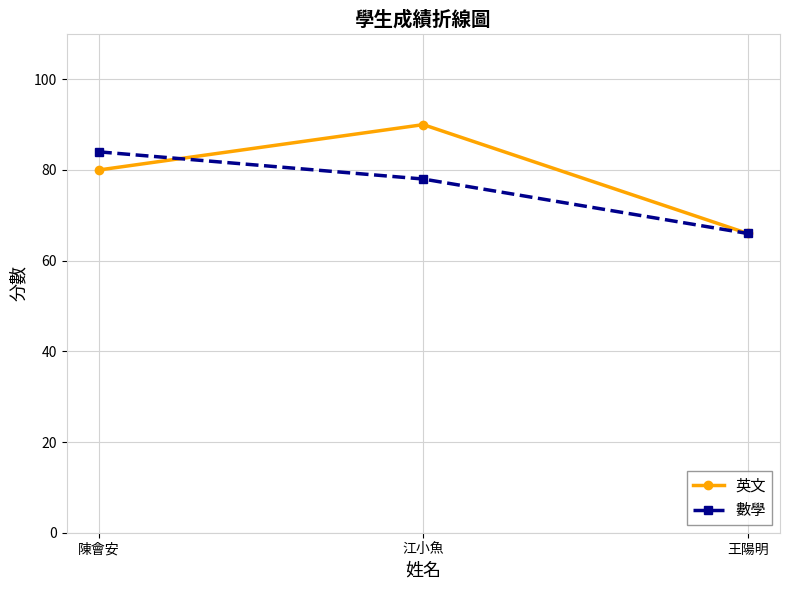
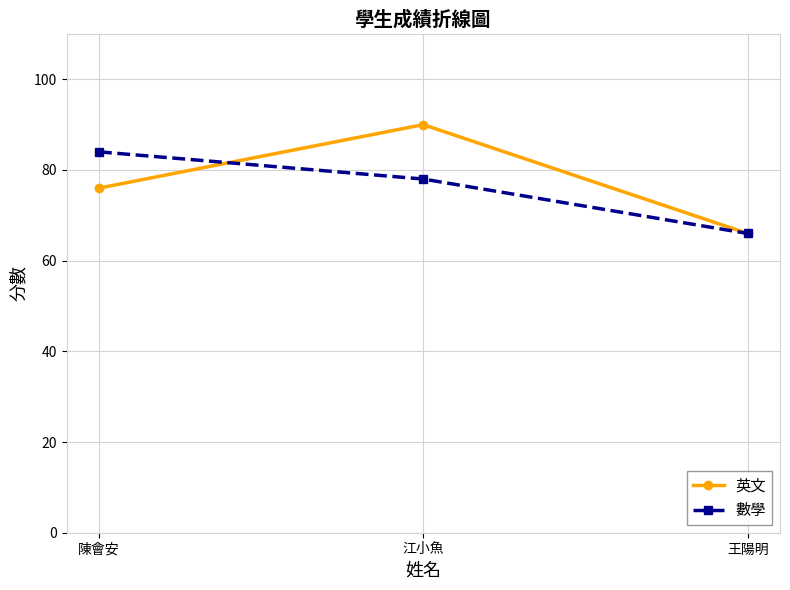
  {
    "英文": {
-     "陳會安": 80,
+     "陳會安": 76,
      "江小魚": 90
    },
    "數學": {
      "陳會安": 84,
      "江小魚": 78
    }
  }
